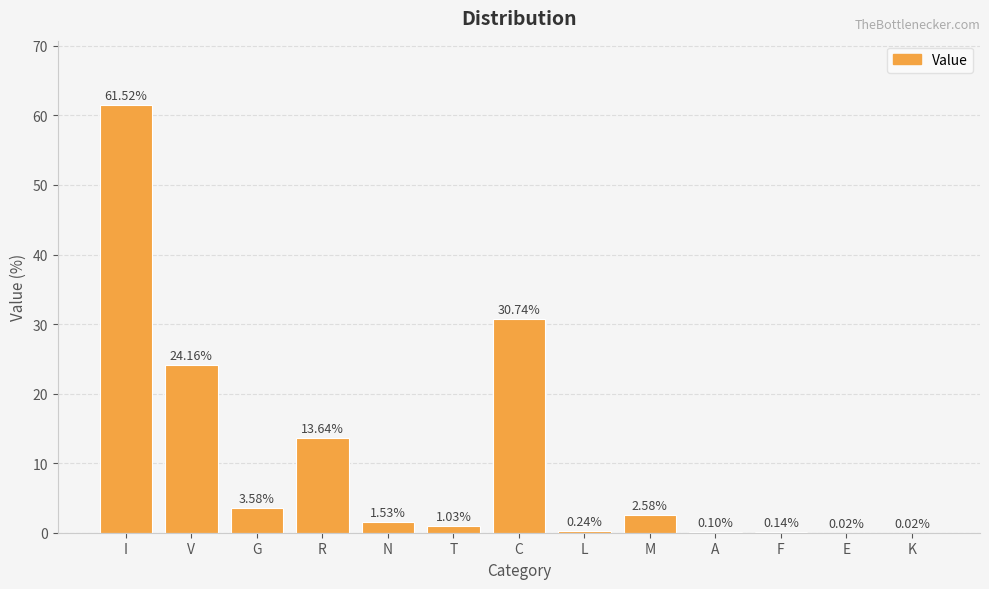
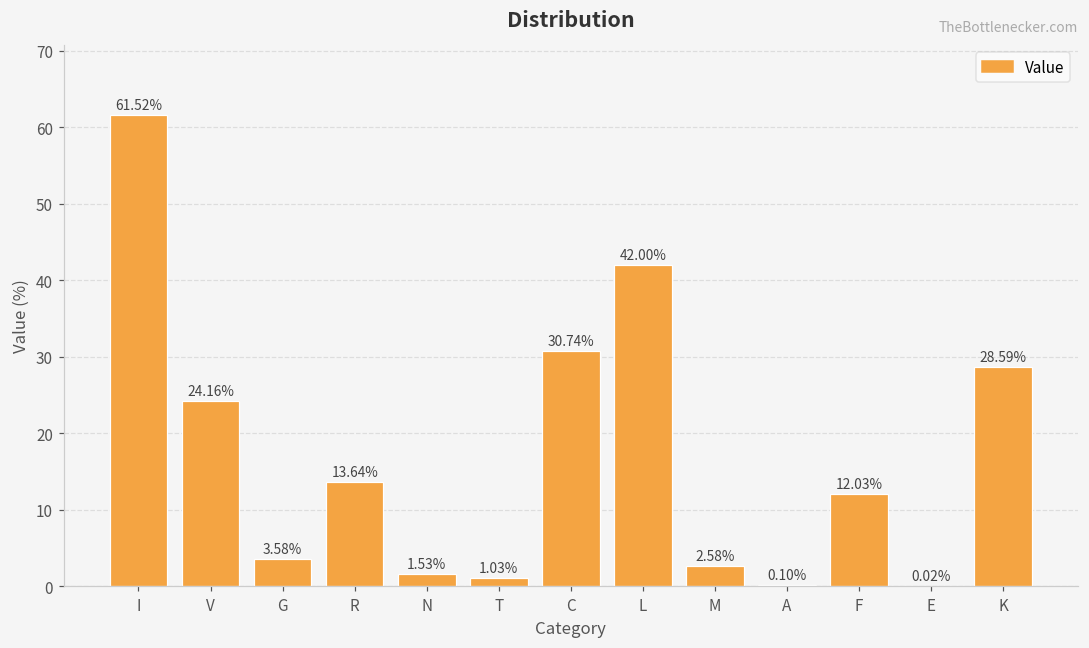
  {
    "I": "61.52%",
    "V": "24.16%",
    "G": "3.58%",
    "R": "13.64%",
    "N": "1.53%",
    "T": "1.03%",
    "C": "30.74%",
-   "L": "0.24%",
+   "L": "42.00%",
    "M": "2.58%",
    "A": "0.10%",
-   "F": "0.14%",
+   "F": "12.03%",
    "E": "0.02%",
-   "K": "0.02%"
+   "K": "28.59%"
  }
